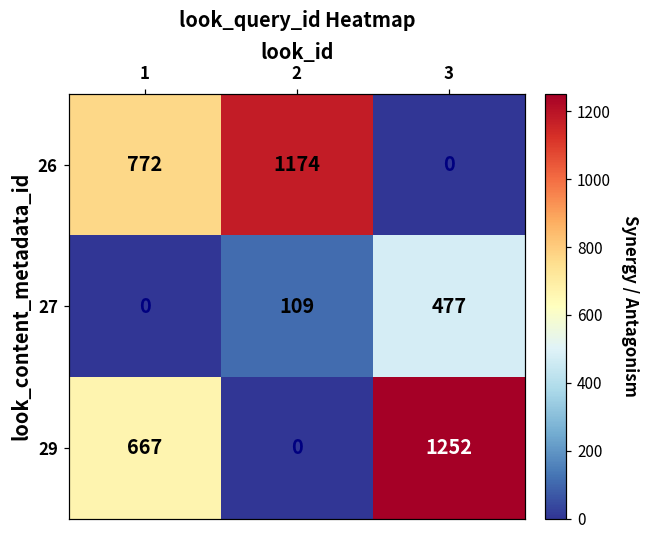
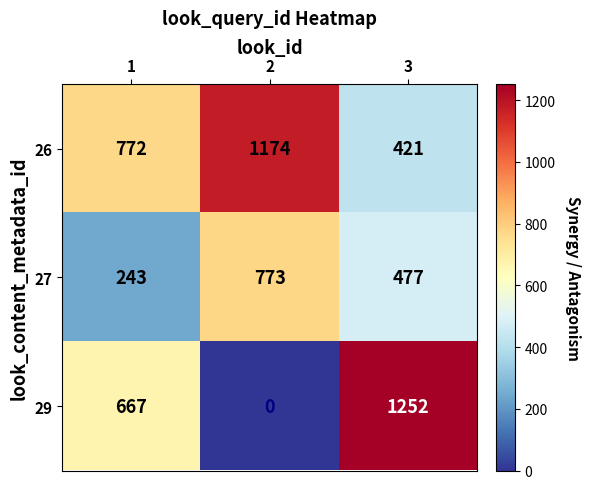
  {
    "26": {
      "1": 772,
      "2": 1174,
-     "3": 0
+     "3": 421
    },
    "27": {
-     "1": 0,
-     "2": 109,
+     "1": 243,
+     "2": 773,
      "3": 477
    },
    "29": {
      "1": 667,
      "2": 0,
      "3": 1252
    }
  }
